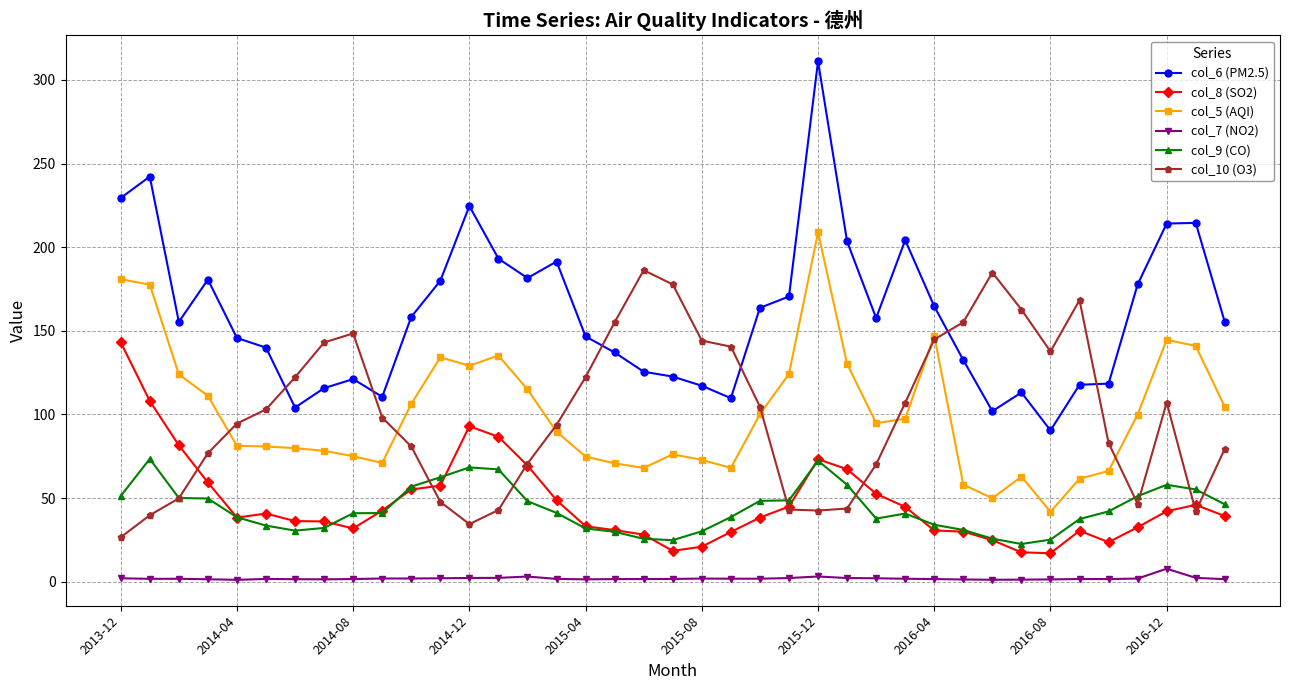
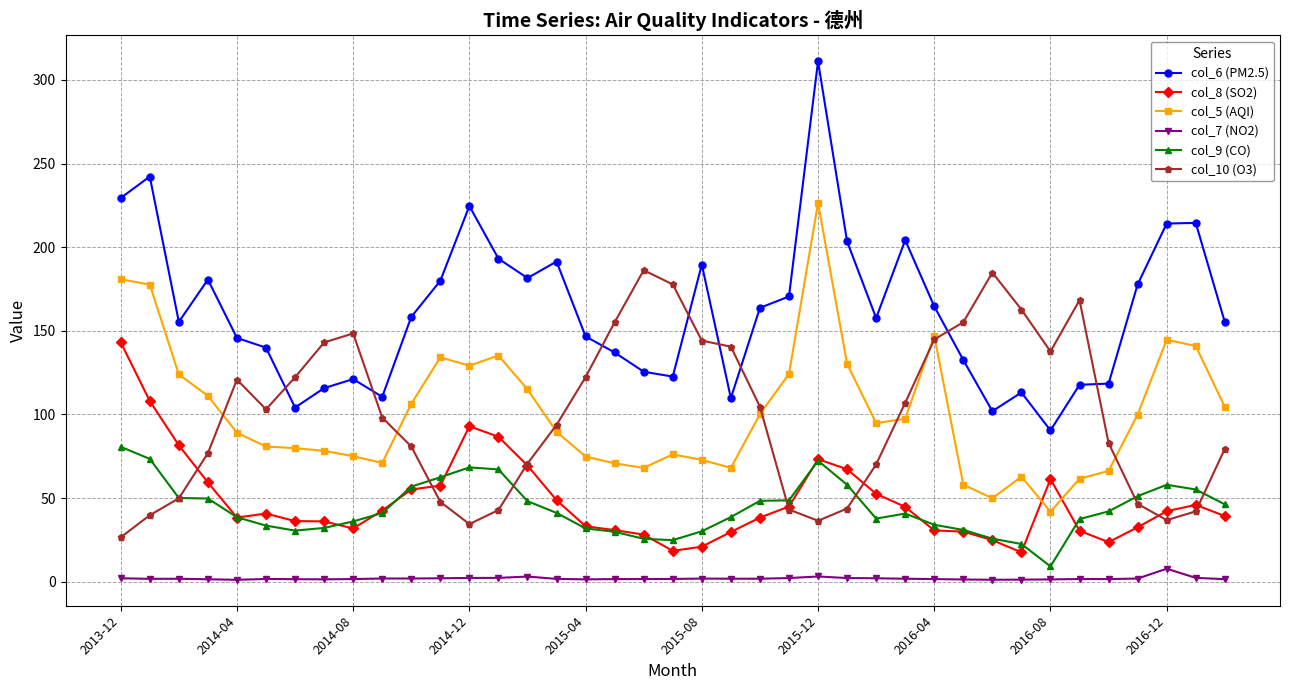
  {
    "col_6 (PM2.5)": {
      "2013-12": 229,
      "2014-04": 146,
      "2014-08": 121,
      "2014-12": 225,
      "2015-04": 147,
-     "2015-08": 117,
+     "2015-08": 190,
      "2015-12": 311,
      "2016-04": 165,
      "2016-08": 90,
      "2016-12": 214
    },
    "col_8 (SO2)": {
      "2013-12": 143,
      "2014-08": 32,
      "2014-12": 93,
      "2015-08": 21,
      "2016-04": 31,
-     "2016-08": 17,
+     "2016-08": 61,
      "2016-12": 42
    },
    "col_5 (AQI)": {
      "2013-12": 181,
-     "2014-04": 81,
+     "2014-04": 89,
      "2014-08": 75,
      "2014-12": 129,
      "2015-04": 75,
      "2015-08": 73,
-     "2015-12": 209,
+     "2015-12": 226,
      "2016-04": 147,
      "2016-08": 42,
      "2016-12": 145
    },
    "col_7 (NO2)": {
      "2013-12": 2,
      "2014-04": 1,
      "2014-08": 2,
      "2014-12": 2,
      "2015-04": 1,
      "2015-08": 2,
      "2015-12": 3,
      "2016-04": 2,
      "2016-08": 1,
      "2016-12": 8
    },
    "col_9 (CO)": {
-     "2013-12": 51,
-     "2014-08": 41,
+     "2013-12": 81,
+     "2014-08": 36,
      "2014-12": 68,
      "2015-08": 30,
      "2016-04": 34,
-     "2016-08": 25,
+     "2016-08": 9,
      "2016-12": 58
    },
    "col_10 (O3)": {
      "2013-12": 27,
-     "2014-04": 95,
+     "2014-04": 121,
      "2014-08": 148,
      "2014-12": 34,
      "2015-04": 122,
      "2015-08": 144,
-     "2015-12": 43,
+     "2015-12": 36,
      "2016-04": 145,
      "2016-08": 138,
-     "2016-12": 107
+     "2016-12": 37
    }
  }
